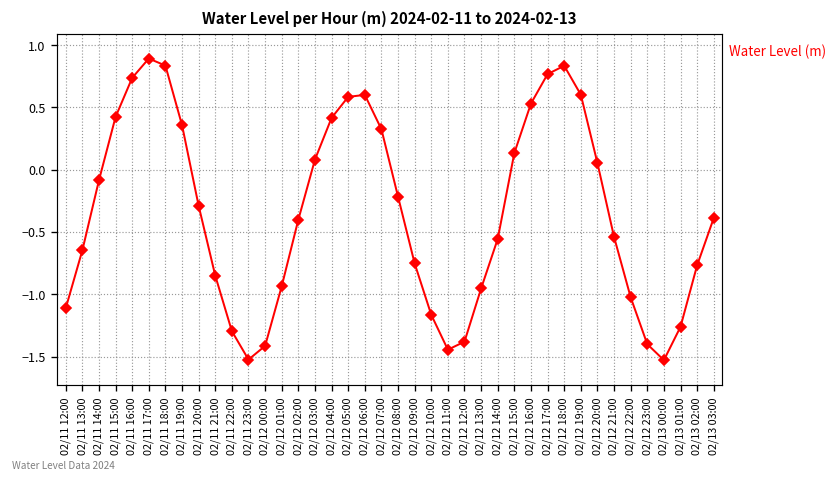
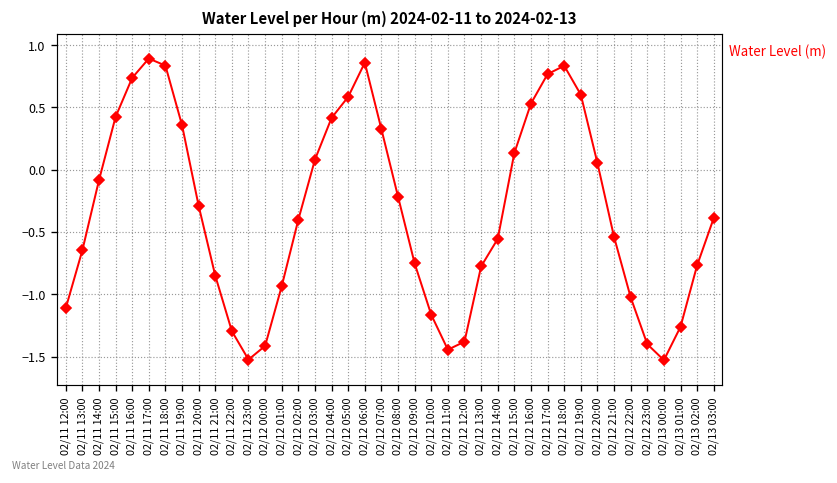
  {
    "02/11 12:00": -1.11,
    "02/11 13:00": -0.65,
    "02/11 14:00": -0.09,
    "02/11 15:00": 0.42,
    "02/11 16:00": 0.74,
    "02/11 17:00": 0.89,
    "02/11 18:00": 0.83,
    "02/11 19:00": 0.36,
    "02/11 20:00": -0.29,
    "02/11 21:00": -0.85,
    "02/11 22:00": -1.30,
    "02/11 23:00": -1.52,
    "02/12 00:00": -1.41,
    "02/12 01:00": -0.94,
    "02/12 02:00": -0.40,
    "02/12 03:00": 0.08,
    "02/12 04:00": 0.41,
    "02/12 05:00": 0.58,
-   "02/12 06:00": 0.60,
+   "02/12 06:00": 0.86,
    "02/12 07:00": 0.32,
    "02/12 08:00": -0.22,
    "02/12 09:00": -0.75,
    "02/12 10:00": -1.17,
    "02/12 11:00": -1.45,
    "02/12 12:00": -1.38,
-   "02/12 13:00": -0.95,
+   "02/12 13:00": -0.78,
    "02/12 14:00": -0.56,
    "02/12 15:00": 0.13,
    "02/12 16:00": 0.53,
    "02/12 17:00": 0.77,
    "02/12 18:00": 0.83,
    "02/12 19:00": 0.60,
    "02/12 20:00": 0.05,
    "02/12 21:00": -0.54,
    "02/12 22:00": -1.02,
    "02/12 23:00": -1.40,
    "02/13 00:00": -1.53,
    "02/13 01:00": -1.26,
    "02/13 02:00": -0.77,
    "02/13 03:00": -0.39
  }
